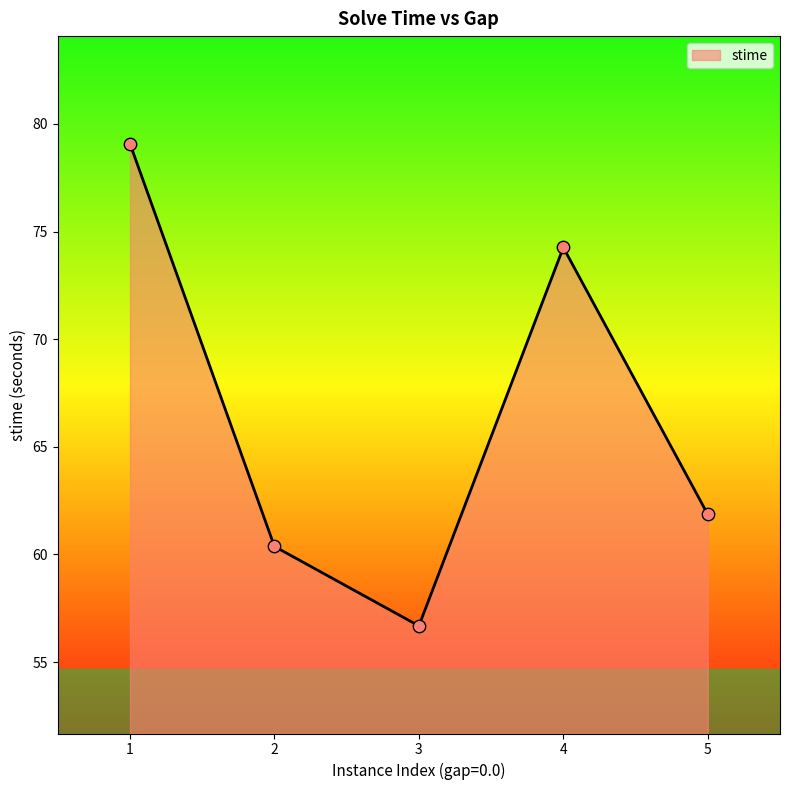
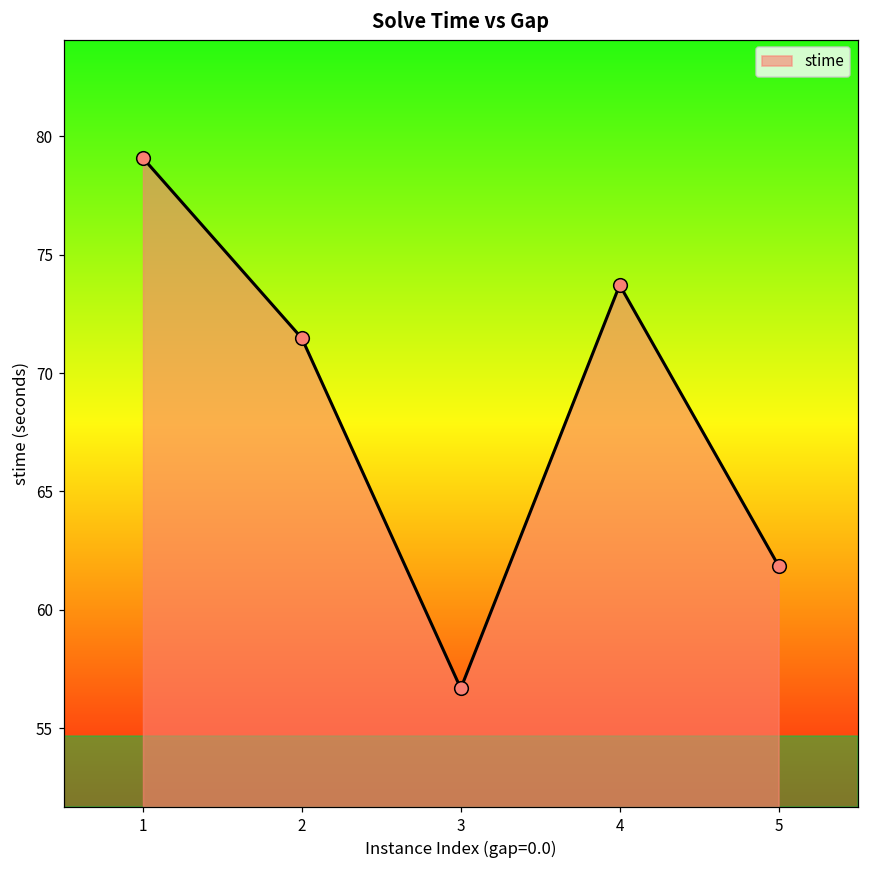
  {
    "1": 79.1,
-   "2": 60.4,
+   "2": 71.5,
    "3": 56.7,
-   "4": 74.3,
+   "4": 73.7,
    "5": 61.9
  }
